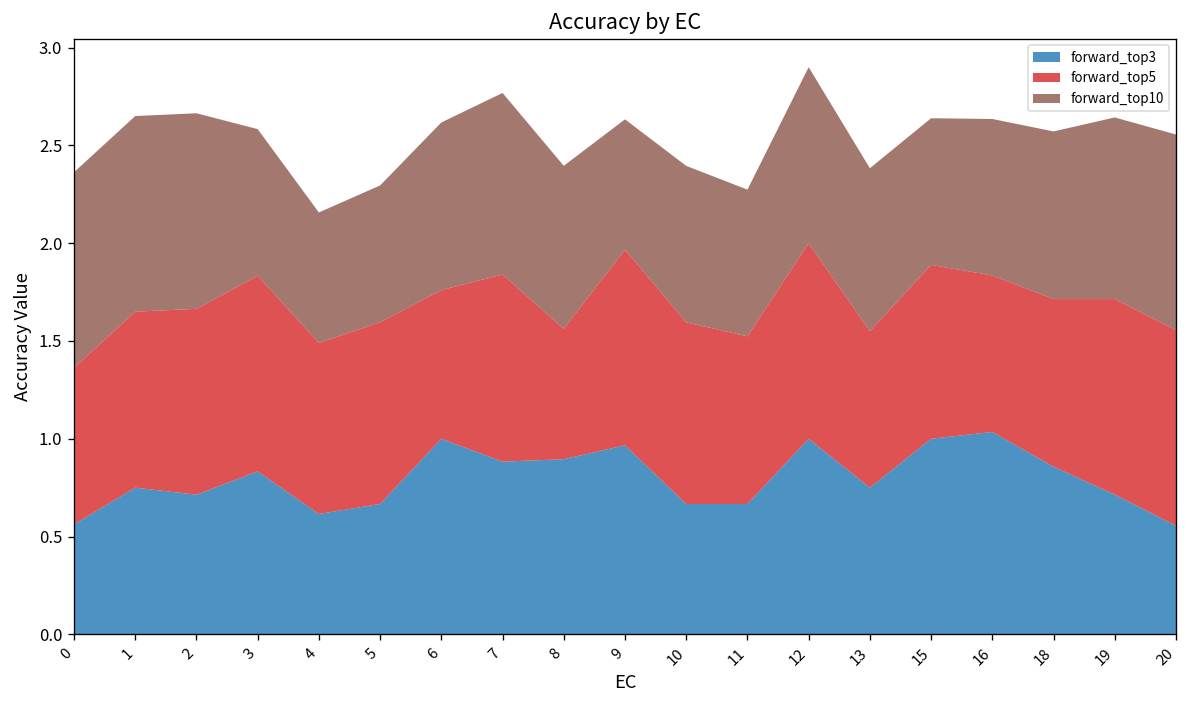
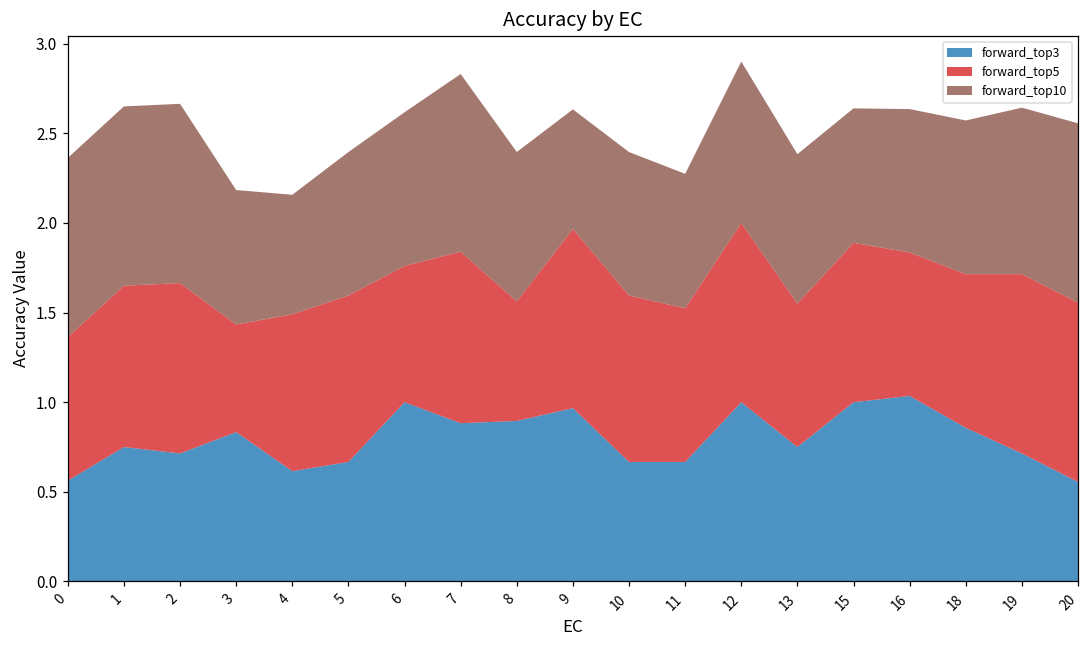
  {
    "forward_top3": {
      "0": 0.56,
      "1": 0.75,
      "2": 0.71,
      "3": 0.83,
      "4": 0.62,
      "5": 0.67,
      "6": 1.00,
      "7": 0.88,
      "8": 0.90,
      "9": 0.97,
      "10": 0.67,
      "11": 0.67,
      "12": 1.00,
      "13": 0.75,
      "15": 1.00,
      "16": 1.03,
      "18": 0.86,
      "19": 0.71,
      "20": 0.56
    },
    "forward_top5": {
      "0": 0.8,
      "1": 0.9,
      "2": 0.95,
-     "3": 1.0,
+     "3": 0.6,
      "4": 0.88,
      "5": 0.93,
      "6": 0.76,
      "7": 0.96,
      "8": 0.67,
      "9": 1.0,
      "10": 0.93,
      "11": 0.86,
      "12": 1.0,
      "13": 0.8,
      "15": 0.9,
      "16": 0.8,
      "18": 0.86,
      "19": 1.0,
      "20": 1.0
    },
    "forward_top10": {
      "0": 1.00,
      "1": 1.00,
      "2": 1.00,
      "3": 0.75,
      "4": 0.67,
-     "5": 0.7,
+     "5": 0.8,
      "6": 0.86,
-     "7": 0.93,
+     "7": 0.99,
      "8": 0.83,
      "9": 0.67,
      "10": 0.80,
      "11": 0.75,
      "12": 0.90,
      "13": 0.83,
      "15": 0.75,
      "16": 0.80,
      "18": 0.86,
      "19": 0.93,
      "20": 1.00
    }
  }
